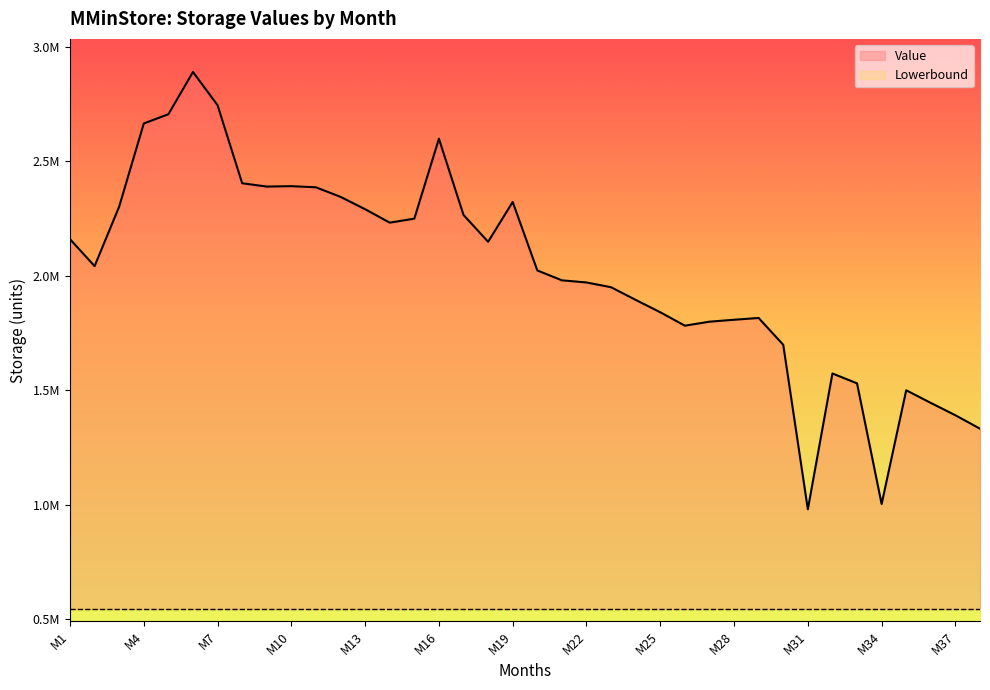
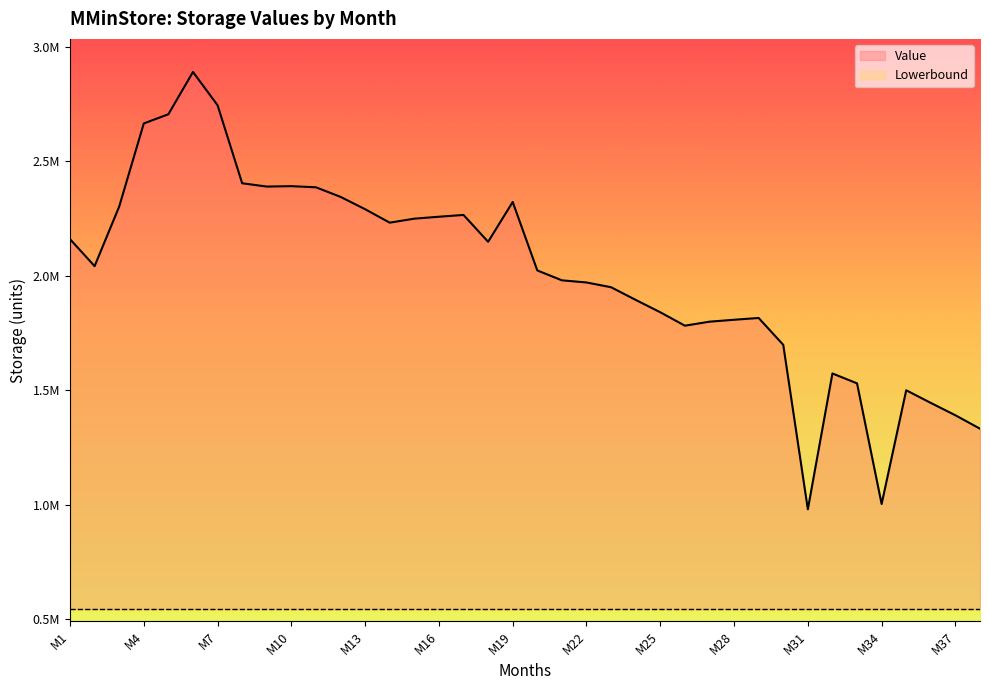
  {
    "Value": {
      "M1": 2160000,
      "M4": 2670000,
      "M7": 2750000,
      "M10": 2390000,
      "M13": 2290000,
-     "M16": 2600000,
+     "M16": 2260000,
      "M19": 2320000,
      "M22": 1970000,
      "M25": 1840000,
      "M28": 1810000,
      "M31": 980000,
      "M34": 1000000,
      "M37": 1390000
    },
    "Lowerbound": {
      "M1": 550000,
      "M4": 550000,
      "M7": 550000,
      "M10": 550000,
      "M13": 550000,
      "M16": 550000,
      "M19": 550000,
      "M22": 550000,
      "M25": 550000,
      "M28": 550000,
      "M31": 550000,
      "M34": 550000,
      "M37": 550000
    }
  }
